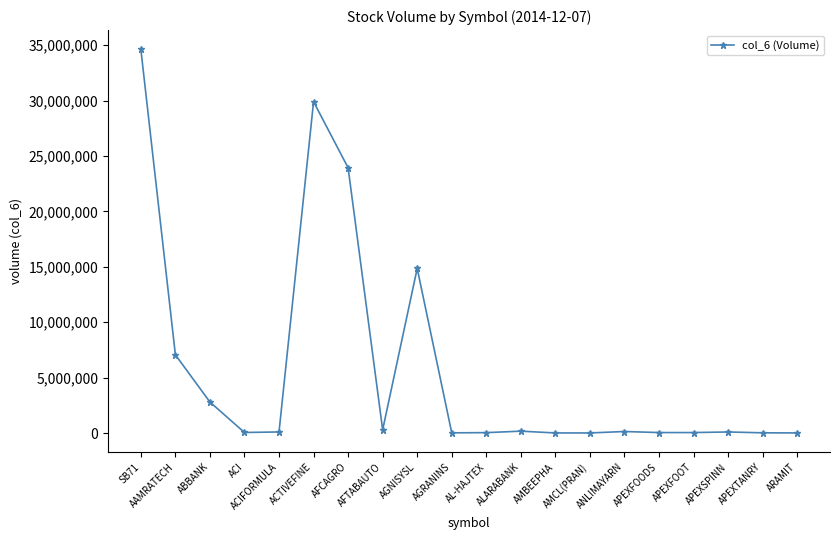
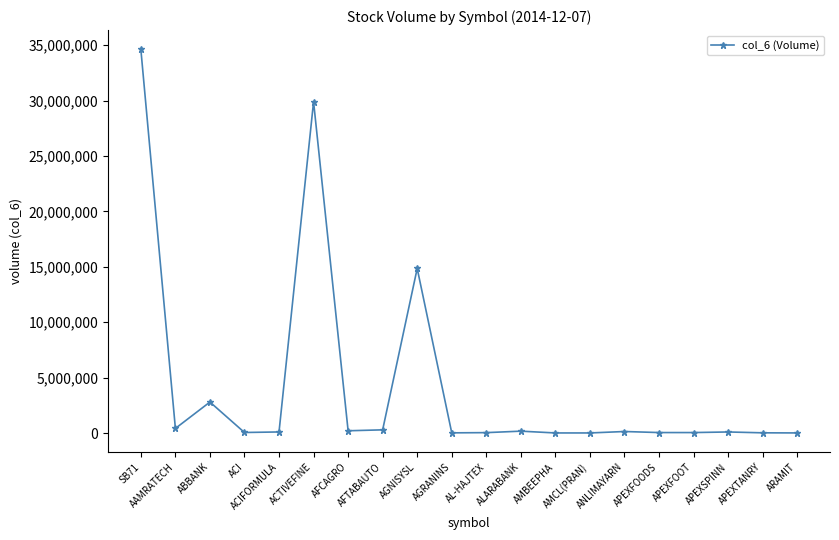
  {
    "SB71": "34,600,000",
-   "AAMRATECH": "7,100,000",
+   "AAMRATECH": "400,000",
    "ABBANK": "2,800,000",
    "ACI": "0",
    "ACIFORMULA": "100,000",
    "ACTIVEFINE": "29,900,000",
-   "AFCAGRO": "23,900,000",
+   "AFCAGRO": "200,000",
    "AFTABAUTO": "300,000",
    "AGNISYSL": "14,900,000",
    "AGRANINS": "0",
    "AL-HAJTEX": "0",
    "ALARABANK": "200,000",
    "AMBEEPHA": "0",
    "AMCL(PRAN)": "0",
    "ANLIMAYARN": "100,000",
    "APEXFOODS": "0",
    "APEXFOOT": "0",
    "APEXSPINN": "100,000",
    "APEXTANRY": "0",
    "ARAMIT": "0"
  }
